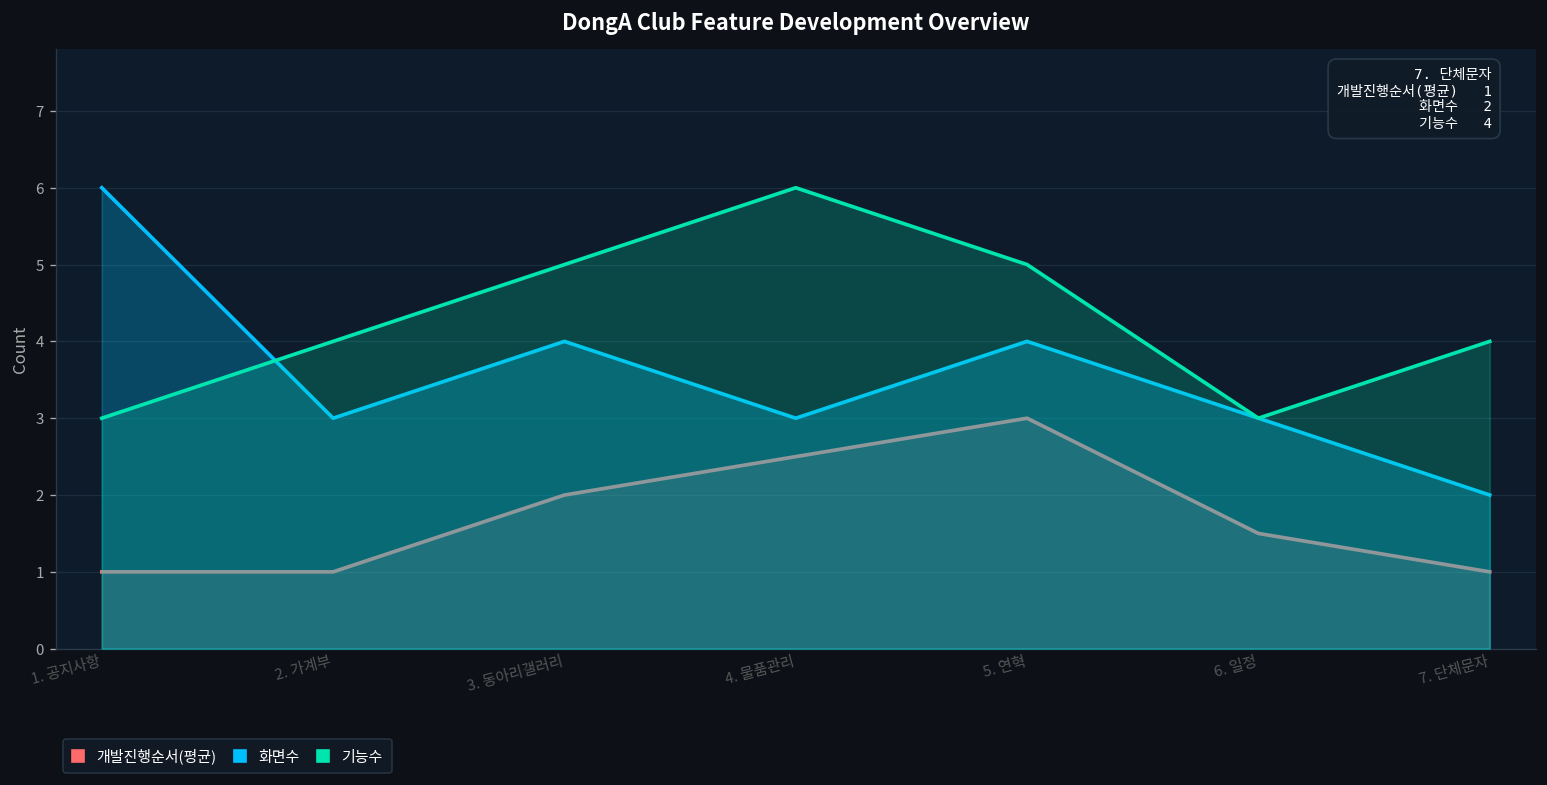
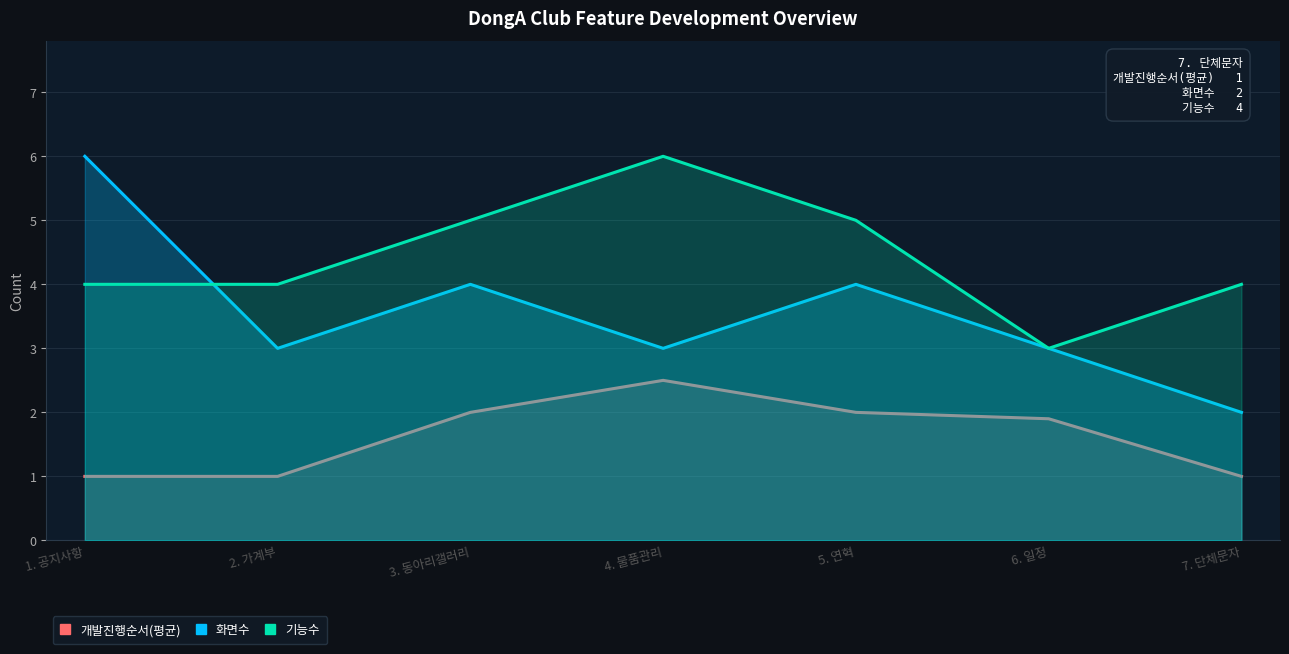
  {
    "개발진행순서(평균)": {
      "1. 공지사항": 1.0,
      "2. 가계부": 1.0,
      "3. 동아리갤러리": 2.0,
      "4. 물품관리": 2.5,
-     "5. 연혁": 3,
-     "6. 일정": 1.5,
+     "5. 연혁": 2,
+     "6. 일정": 1.9,
      "7. 단체문자": 1.0
    },
    "화면수": {
      "1. 공지사항": 6.0,
      "2. 가계부": 3.0,
      "3. 동아리갤러리": 4.0,
      "4. 물품관리": 3.0,
      "5. 연혁": 4.0,
      "7. 단체문자": 2.0
    },
    "기능수": {
-     "1. 공지사항": 3,
+     "1. 공지사항": 4,
      "2. 가계부": 4,
      "3. 동아리갤러리": 5,
      "4. 물품관리": 6,
      "5. 연혁": 5,
      "7. 단체문자": 4
    }
  }
